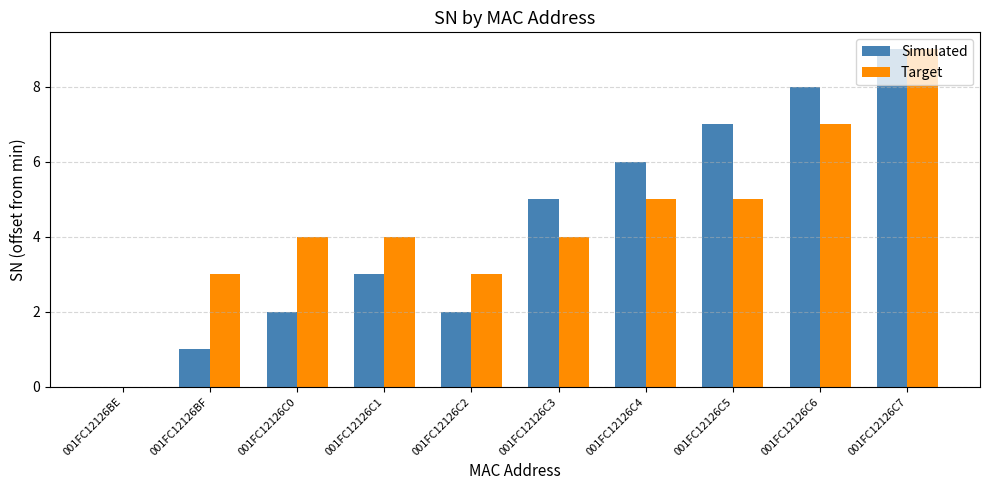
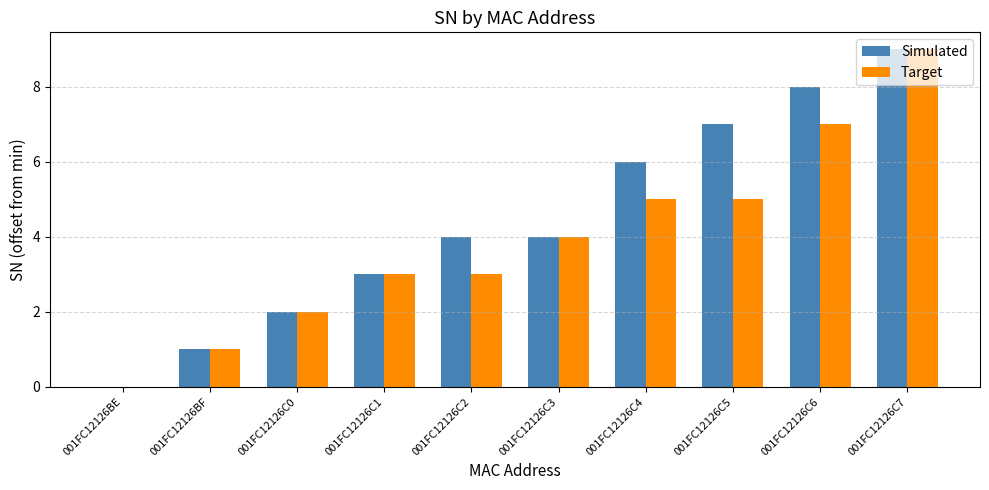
  {
    "Simulated": {
      "001FC12126BE": 0.0,
      "001FC12126BF": 1.0,
      "001FC12126C0": 2.0,
      "001FC12126C1": 3.0,
-     "001FC12126C2": 2.0,
-     "001FC12126C3": 5.0,
+     "001FC12126C2": 4.0,
+     "001FC12126C3": 4.0,
      "001FC12126C4": 6.0,
      "001FC12126C5": 7.0,
      "001FC12126C6": 8.0
    },
    "Target": {
      "001FC12126BE": 0.0,
-     "001FC12126BF": 3.0,
-     "001FC12126C0": 4.0,
-     "001FC12126C1": 4.0,
+     "001FC12126BF": 1.0,
+     "001FC12126C0": 2.0,
+     "001FC12126C1": 3.0,
      "001FC12126C2": 3.0,
      "001FC12126C3": 4.0,
      "001FC12126C4": 5.0,
      "001FC12126C5": 5.0,
      "001FC12126C6": 7.0
    }
  }
